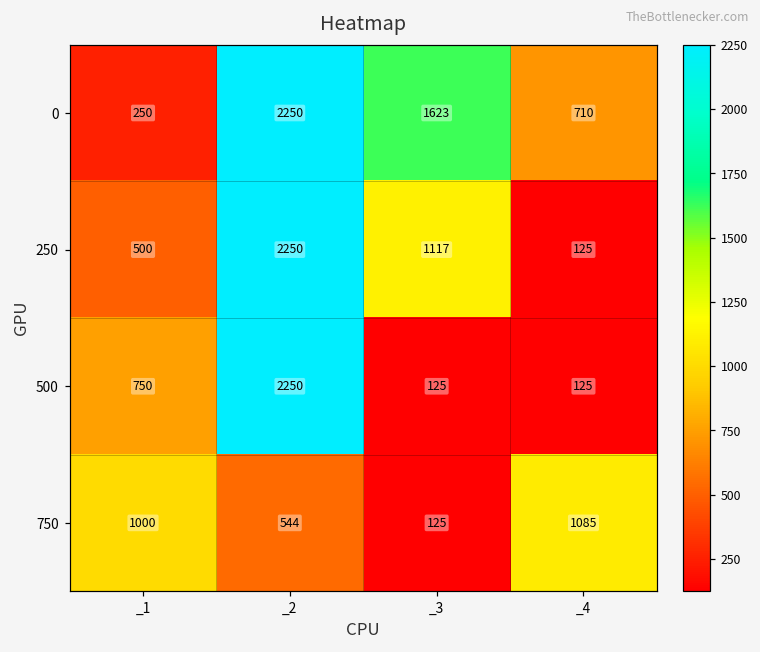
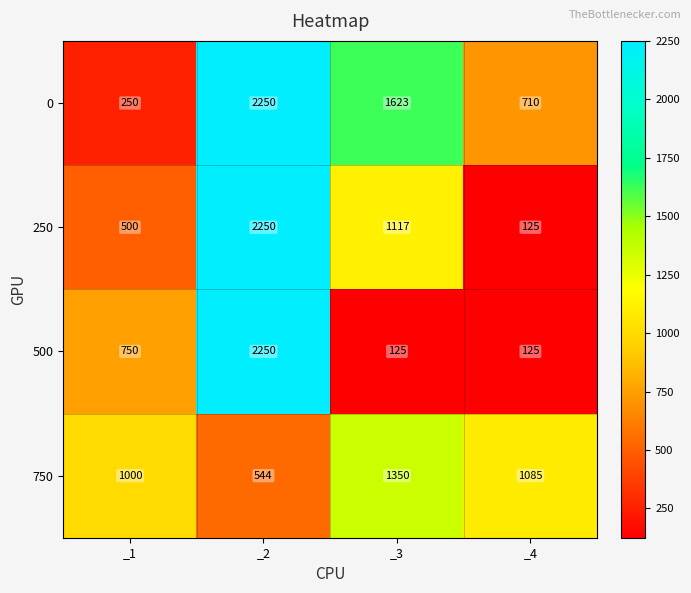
  {
    "750": {
-     "_3": 125
+     "_3": 1350
    }
  }
